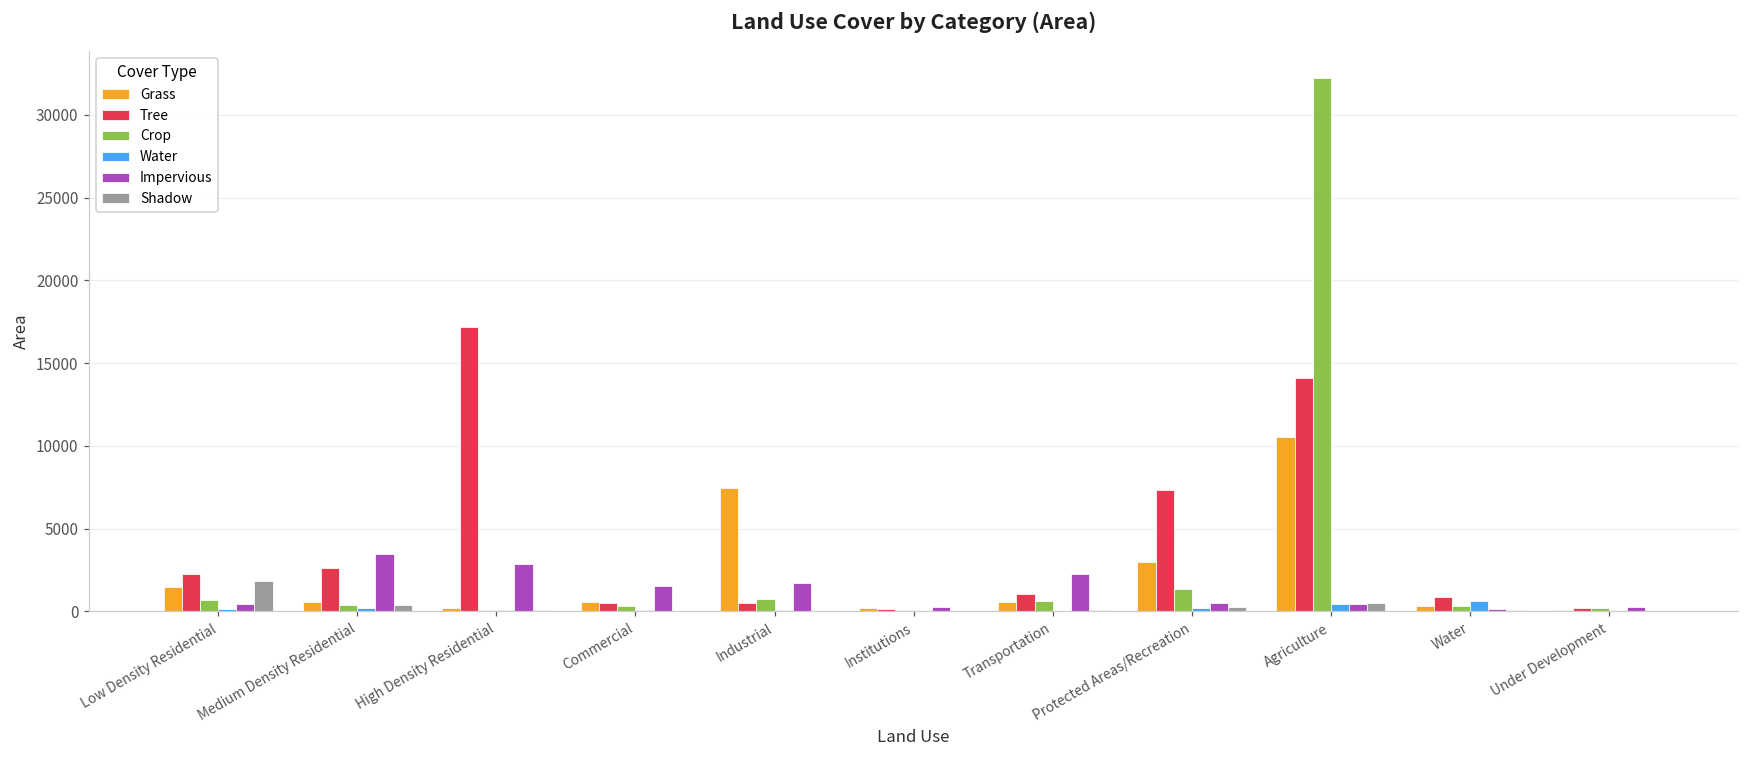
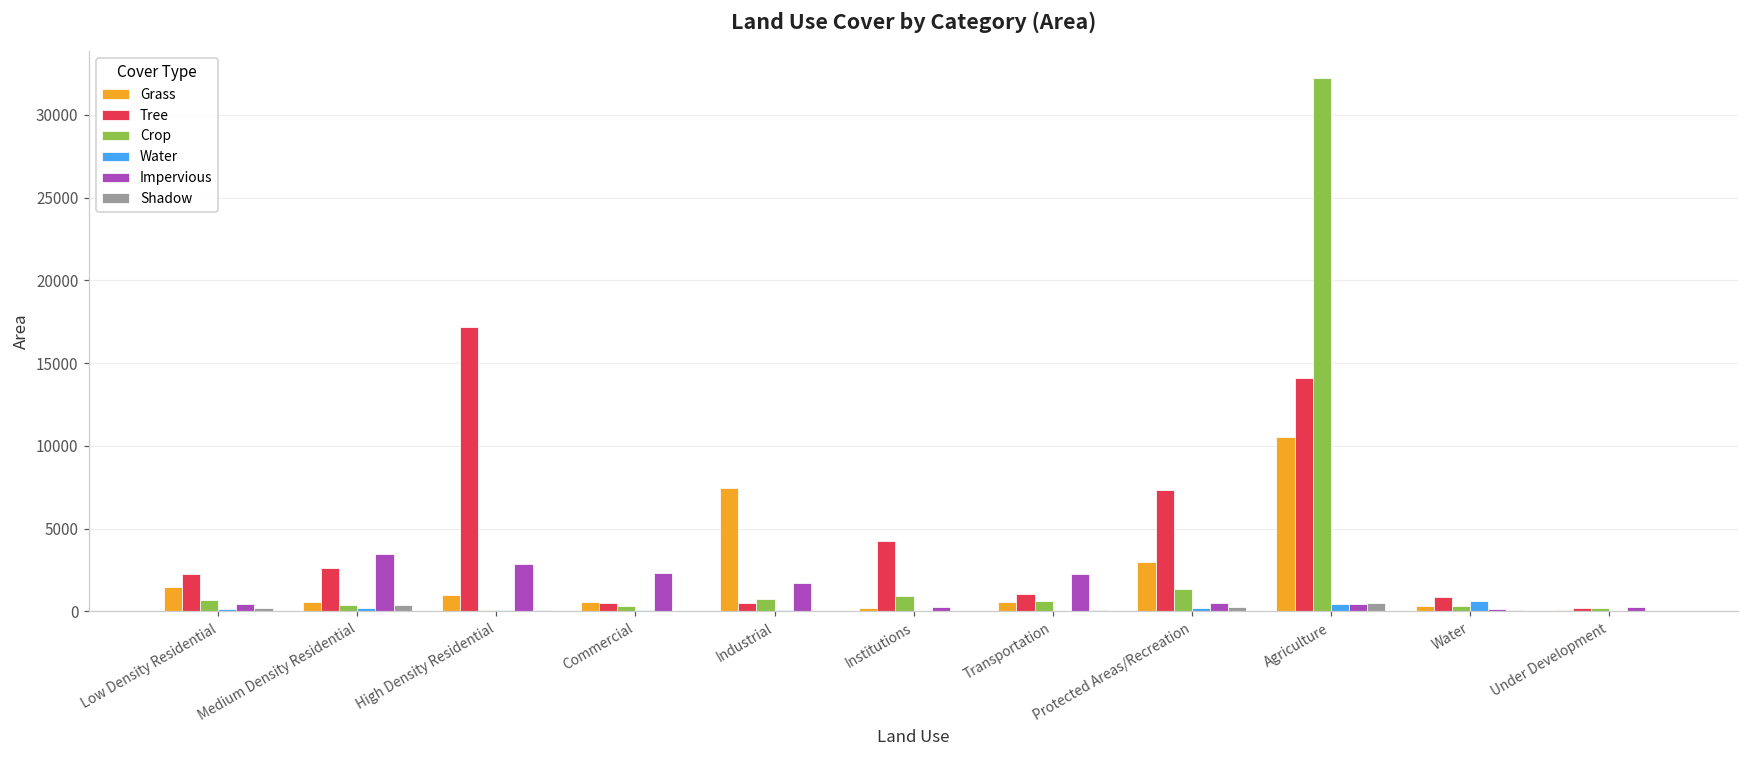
  {
    "Grass": {
      "Low Density Residential": 1500,
      "Medium Density Residential": 600,
-     "High Density Residential": 200,
+     "High Density Residential": 1000,
      "Commercial": 600,
      "Industrial": 7400,
      "Institutions": 200,
      "Transportation": 600,
      "Protected Areas/Recreation": 3000,
      "Agriculture": 10500,
      "Water": 300
    },
    "Tree": {
      "Low Density Residential": 2200,
      "Medium Density Residential": 2600,
      "High Density Residential": 17200,
      "Commercial": 500,
      "Industrial": 500,
-     "Institutions": 100,
+     "Institutions": 4300,
      "Transportation": 1100,
      "Protected Areas/Recreation": 7300,
      "Agriculture": 14100,
      "Water": 800,
      "Under Development": 200
    },
    "Crop": {
      "Low Density Residential": 700,
      "Medium Density Residential": 400,
      "Commercial": 300,
      "Industrial": 700,
-     "Institutions": 0,
+     "Institutions": 900,
      "Transportation": 600,
      "Protected Areas/Recreation": 1400,
      "Agriculture": 32200,
      "Water": 300,
      "Under Development": 200
    },
    "Water": {
      "Medium Density Residential": 200,
      "Protected Areas/Recreation": 200,
      "Agriculture": 400,
      "Water": 600
    },
    "Impervious": {
      "Low Density Residential": 400,
      "Medium Density Residential": 3500,
      "High Density Residential": 2900,
-     "Commercial": 1500,
+     "Commercial": 2300,
      "Industrial": 1700,
      "Institutions": 200,
      "Transportation": 2200,
      "Protected Areas/Recreation": 500,
      "Agriculture": 400,
      "Under Development": 300
    },
    "Shadow": {
-     "Low Density Residential": 1800,
+     "Low Density Residential": 200,
      "Medium Density Residential": 400,
      "Protected Areas/Recreation": 300,
      "Agriculture": 500
    }
  }
